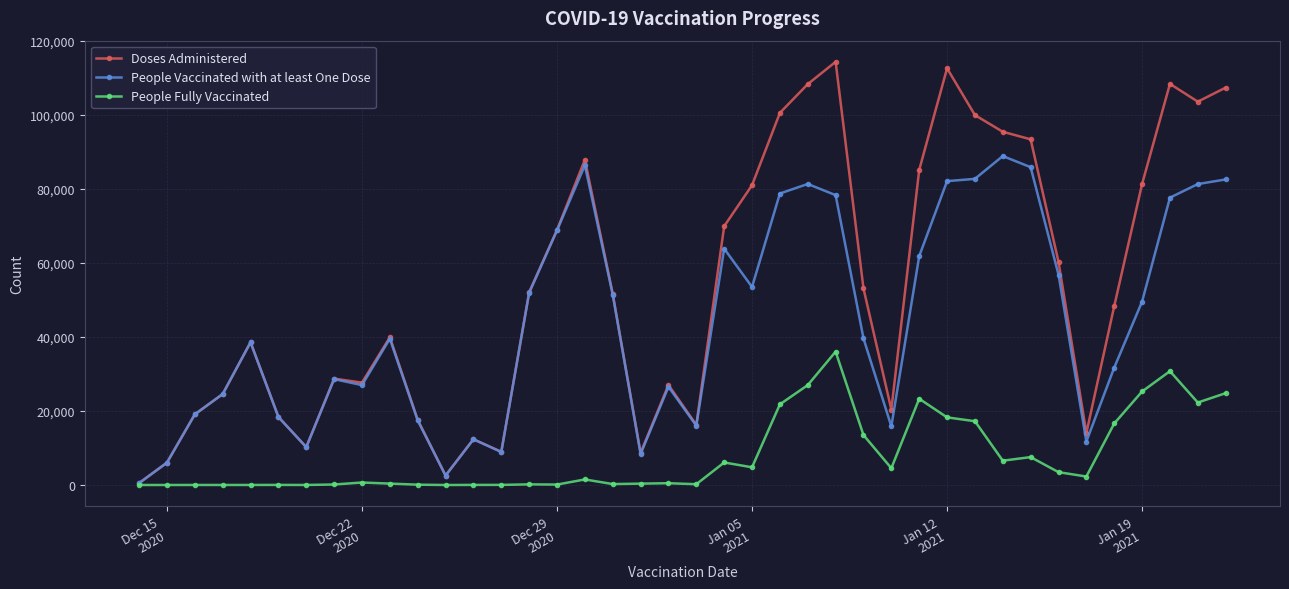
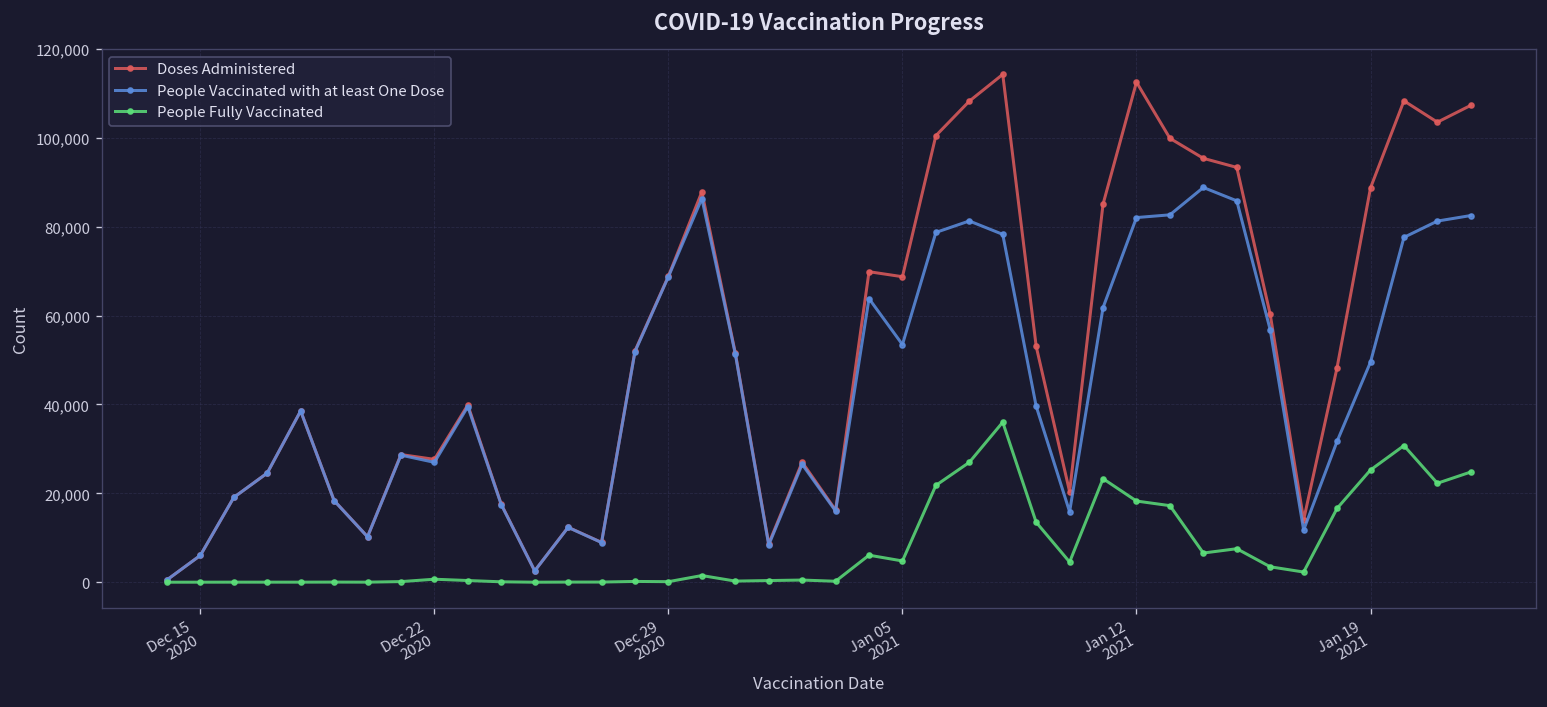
  {
    "Doses Administered": {
-     "Jan 05 2021": "81,000",
+     "Jan 05 2021": "69,000",
      "Jan 12 2021": "113,000",
-     "Jan 19 2021": "81,000"
+     "Jan 19 2021": "89,000"
    },
    "People Vaccinated with at least One Dose": {
      "Jan 05 2021": "53,000",
      "Jan 12 2021": "82,000",
      "Jan 19 2021": "50,000"
    },
    "People Fully Vaccinated": {
      "Dec 15 2020": "0",
      "Dec 22 2020": "1,000",
      "Dec 29 2020": "0",
      "Jan 05 2021": "5,000",
      "Jan 12 2021": "18,000",
      "Jan 19 2021": "25,000"
    }
  }
